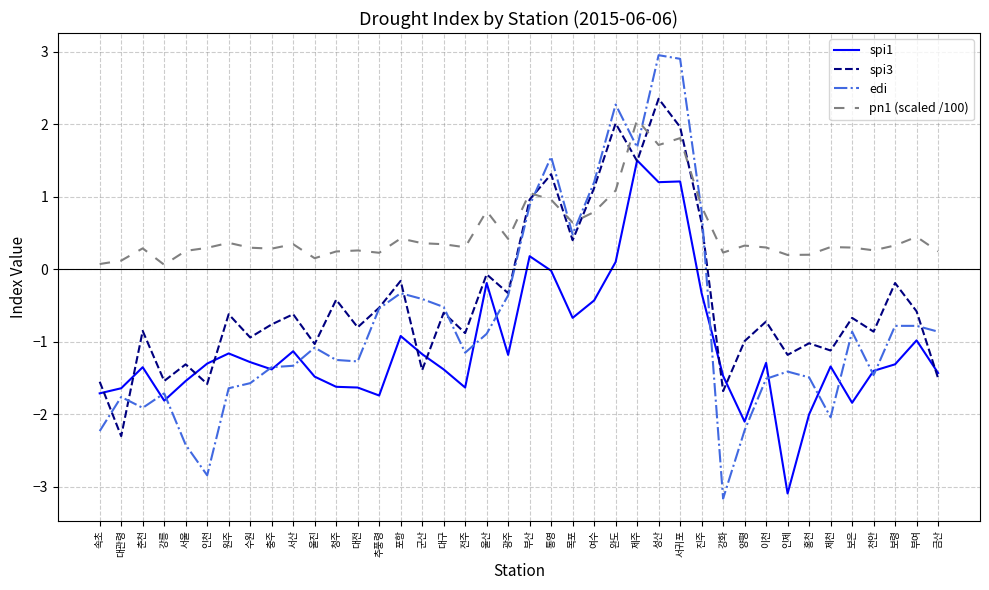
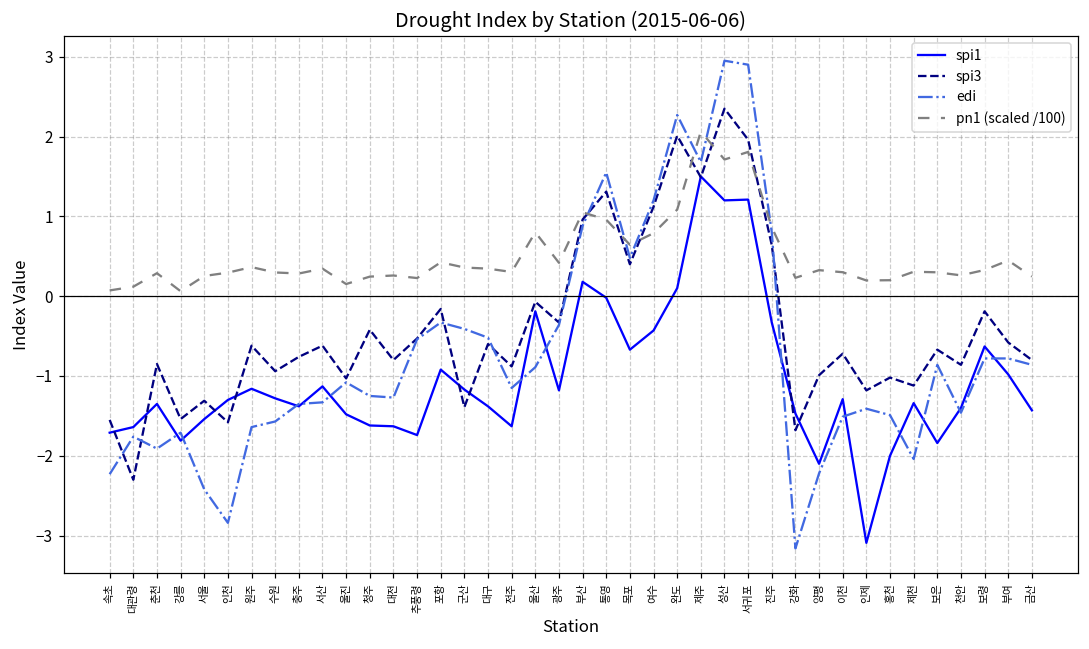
  {
    "spi1": {
      "속초": -1.7,
      "대관령": -1.6,
      "춘천": -1.4,
      "강릉": -1.8,
      "서울": -1.5,
      "인천": -1.3,
      "원주": -1.2,
      "수원": -1.3,
      "서산": -1.1,
      "울진": -1.5,
      "청주": -1.6,
      "대전": -1.6,
      "추풍령": -1.7,
      "포항": -0.9,
      "군산": -1.2,
      "대구": -1.4,
      "전주": -1.6,
      "울산": -0.2,
      "광주": -1.2,
      "부산": 0.2,
      "통영": 0.0,
      "목포": -0.7,
      "여수": -0.4,
      "완도": 0.1,
      "성산": 1.2,
      "서귀포": 1.2,
      "진주": -0.3,
      "강화": -1.5,
      "양평": -2.1,
      "이천": -1.3,
      "인제": -3.1,
      "홍천": -2.0,
      "제천": -1.3,
      "보은": -1.8,
      "천안": -1.4,
-     "보령": -1.3,
+     "보령": -0.6,
      "부여": -1.0,
      "금산": -1.4
    },
    "spi3": {
      "속초": -1.6,
      "대관령": -2.3,
      "춘천": -0.9,
      "강릉": -1.5,
      "서울": -1.3,
      "인천": -1.6,
      "원주": -0.6,
      "수원": -0.9,
      "충주": -0.8,
      "서산": -0.6,
      "울진": -1.0,
      "청주": -0.4,
      "대전": -0.8,
      "포항": -0.2,
      "군산": -1.4,
      "대구": -0.6,
      "전주": -0.9,
      "울산": -0.1,
      "부산": 1.0,
      "통영": 1.3,
      "목포": 0.4,
      "여수": 1.1,
      "완도": 2.0,
      "성산": 2.4,
      "서귀포": 2.0,
      "진주": 0.6,
      "강화": -1.7,
      "양평": -1.0,
      "이천": -0.7,
      "인제": -1.2,
      "홍천": -1.0,
      "제천": -1.1,
      "보은": -0.7,
      "천안": -0.9,
      "보령": -0.2,
      "부여": -0.6,
-     "금산": -1.5
+     "금산": -0.8
    },
    "edi": {
      "속초": -2.2,
      "대관령": -1.8,
      "춘천": -1.9,
      "강릉": -1.7,
      "서울": -2.4,
      "인천": -2.8,
      "원주": -1.6,
      "수원": -1.6,
      "서산": -1.3,
      "울진": -1.1,
      "청주": -1.3,
      "대전": -1.3,
      "포항": -0.3,
      "군산": -0.4,
      "대구": -0.5,
      "전주": -1.2,
      "울산": -0.9,
      "부산": 0.9,
      "통영": 1.6,
      "목포": 0.5,
      "여수": 1.2,
      "완도": 2.3,
      "제주": 1.7,
      "성산": 3.0,
      "서귀포": 2.9,
      "진주": 0.8,
      "강화": -3.2,
      "양평": -2.2,
      "이천": -1.5,
      "인제": -1.4,
      "홍천": -1.5,
      "제천": -2.0,
      "보은": -0.9,
      "천안": -1.5,
      "보령": -0.8,
      "부여": -0.8,
      "금산": -0.9
    },
    "pn1 (scaled /100)": {
      "속초": 0.1,
      "대관령": 0.1,
      "춘천": 0.3,
      "강릉": 0.1,
      "서울": 0.3,
      "인천": 0.3,
      "원주": 0.4,
      "수원": 0.3,
      "충주": 0.3,
      "서산": 0.3,
      "울진": 0.2,
      "청주": 0.2,
      "대전": 0.3,
      "추풍령": 0.2,
      "포항": 0.4,
      "군산": 0.4,
      "대구": 0.3,
      "전주": 0.3,
      "울산": 0.8,
      "광주": 0.4,
      "부산": 1.1,
      "통영": 1.0,
      "목포": 0.6,
      "여수": 0.8,
      "완도": 1.1,
      "제주": 2.1,
      "성산": 1.7,
      "서귀포": 1.8,
      "진주": 0.9,
      "강화": 0.2,
      "양평": 0.3,
      "이천": 0.3,
      "인제": 0.2,
      "홍천": 0.2,
      "제천": 0.3,
      "보은": 0.3,
      "천안": 0.3,
      "보령": 0.3,
      "부여": 0.4,
      "금산": 0.2
    }
  }
